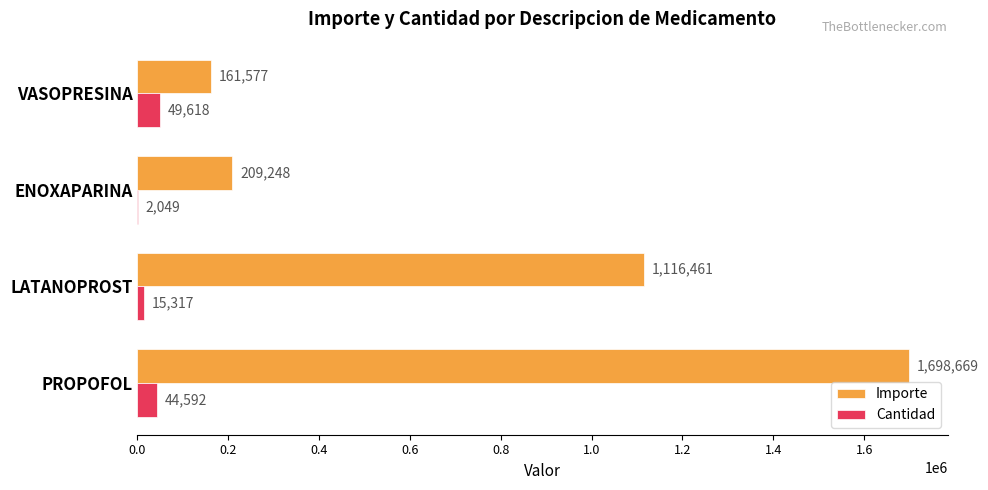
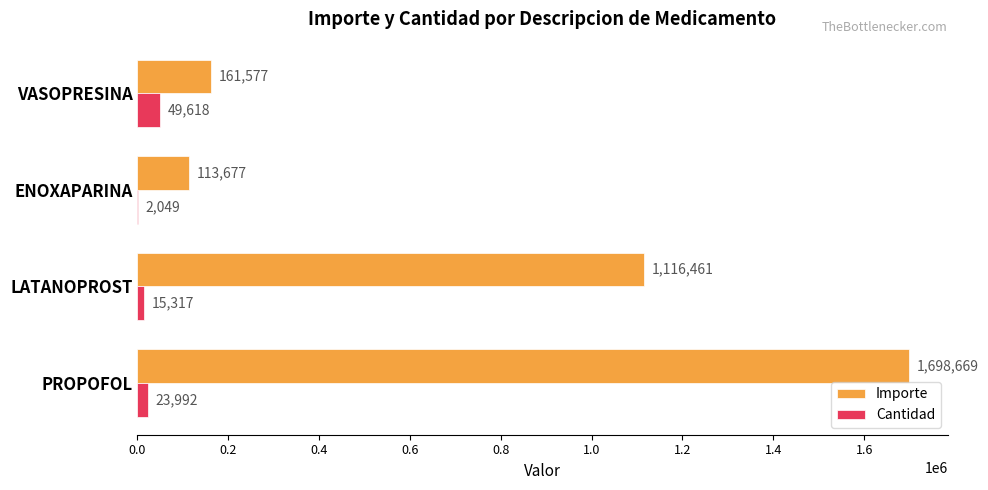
  {
    "Importe": {
      "VASOPRESINA": "161,577",
-     "ENOXAPARINA": "209,248",
+     "ENOXAPARINA": "113,677",
      "LATANOPROST": "1,116,461",
      "PROPOFOL": "1,698,669"
    },
    "Cantidad": {
      "VASOPRESINA": "49,618",
      "ENOXAPARINA": "2,049",
      "LATANOPROST": "15,317",
-     "PROPOFOL": "44,592"
+     "PROPOFOL": "23,992"
    }
  }
